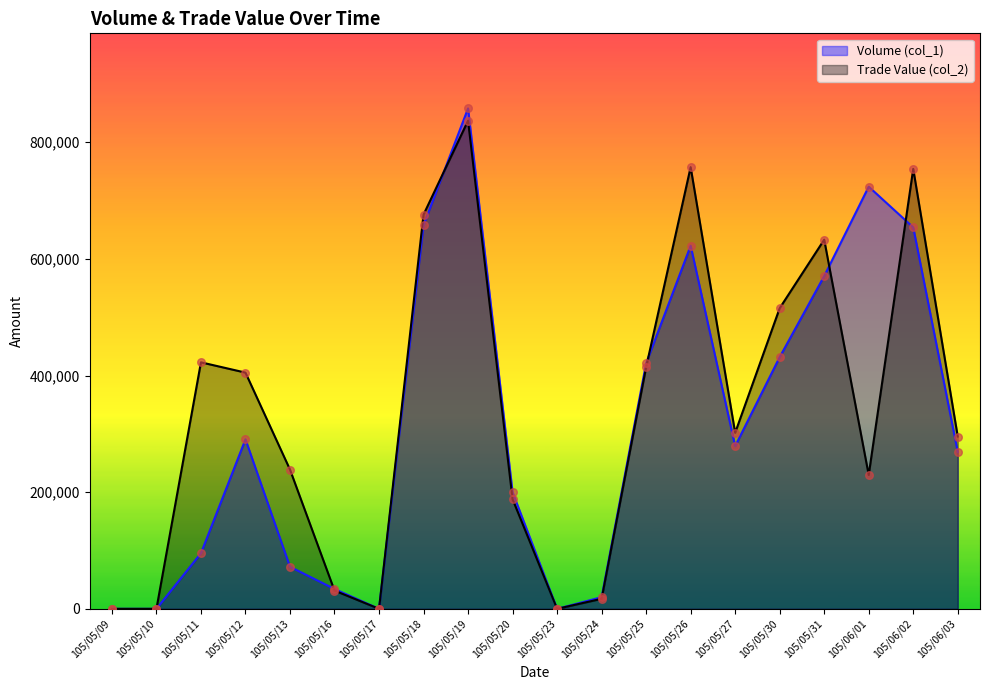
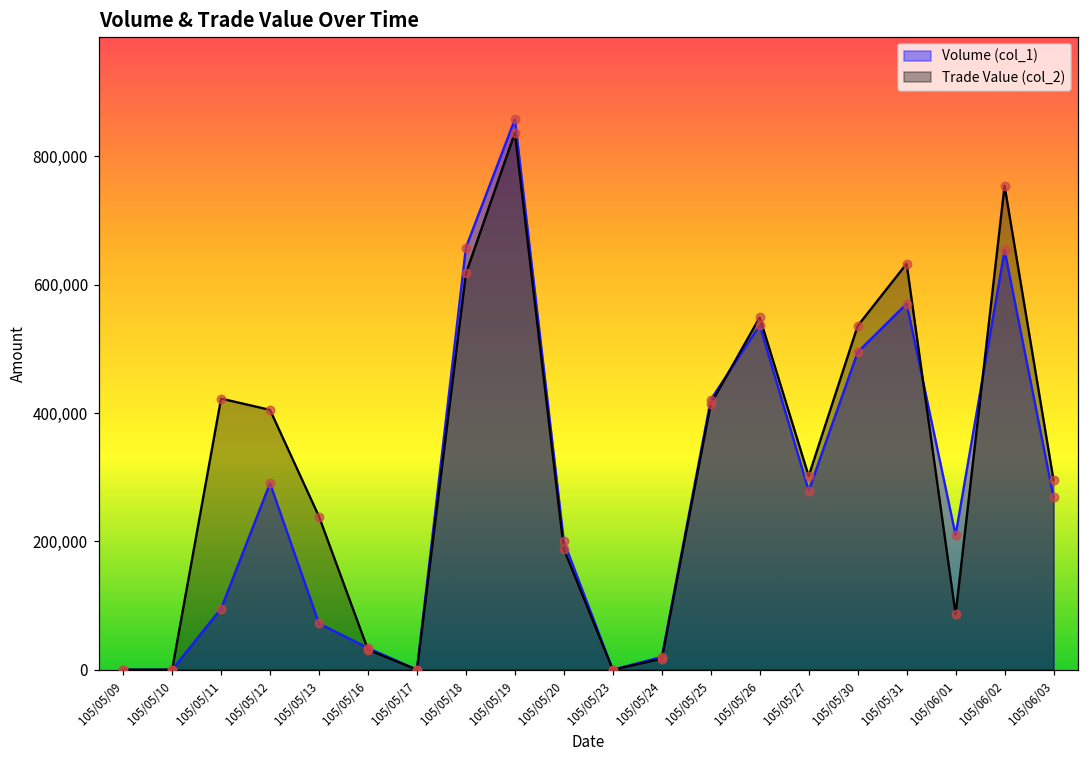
  {
    "Volume (col_1)": {
      "105/05/11": "100,000",
      "105/05/12": "290,000",
      "105/05/13": "70,000",
      "105/05/18": "660,000",
      "105/05/19": "860,000",
      "105/05/20": "200,000",
      "105/05/25": "420,000",
-     "105/05/26": "620,000",
+     "105/05/26": "540,000",
      "105/05/27": "280,000",
-     "105/05/30": "430,000",
+     "105/05/30": "500,000",
      "105/05/31": "570,000",
-     "105/06/01": "720,000",
+     "105/06/01": "210,000",
      "105/06/02": "650,000",
      "105/06/03": "270,000"
    },
    "Trade Value (col_2)": {
      "105/05/11": "420,000",
      "105/05/12": "410,000",
      "105/05/13": "240,000",
-     "105/05/18": "680,000",
+     "105/05/18": "620,000",
      "105/05/19": "840,000",
      "105/05/20": "190,000",
      "105/05/25": "410,000",
-     "105/05/26": "760,000",
+     "105/05/26": "550,000",
      "105/05/27": "300,000",
-     "105/05/30": "520,000",
+     "105/05/30": "540,000",
      "105/05/31": "630,000",
-     "105/06/01": "230,000",
+     "105/06/01": "90,000",
      "105/06/02": "750,000",
      "105/06/03": "300,000"
    }
  }
